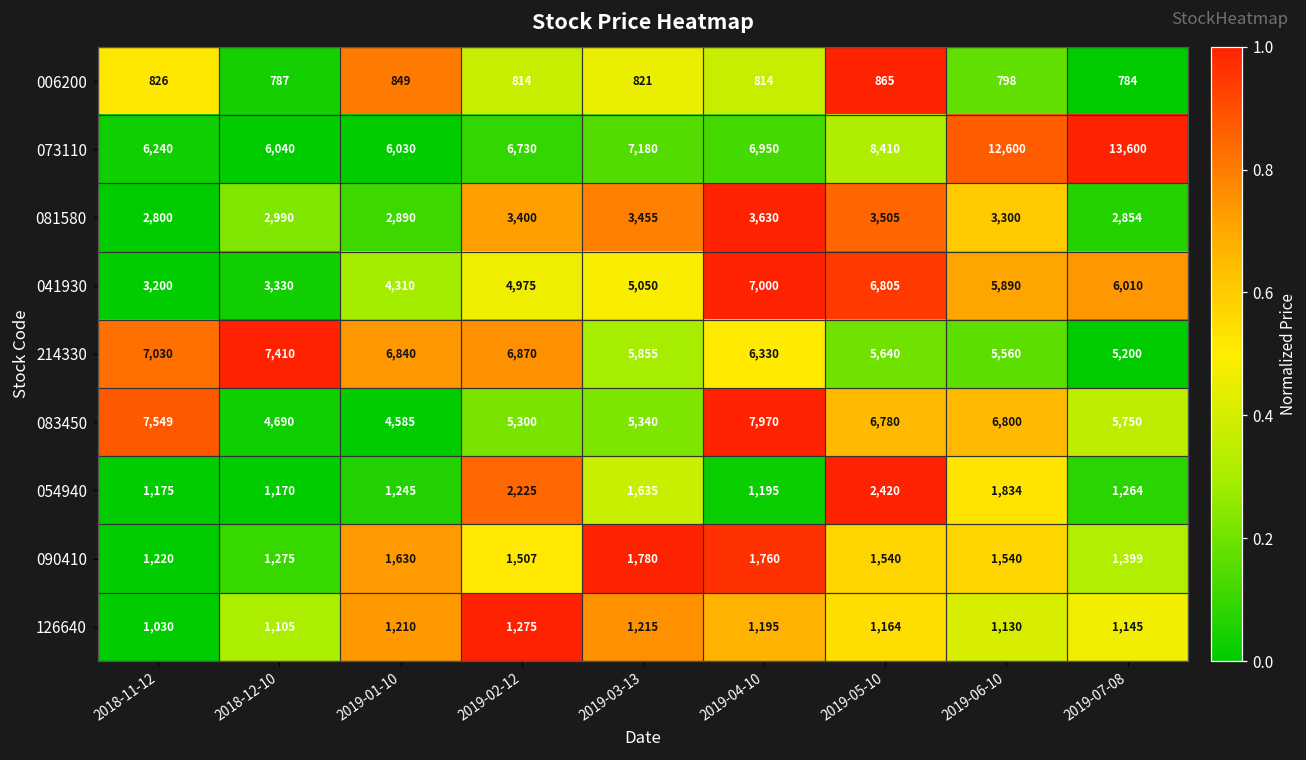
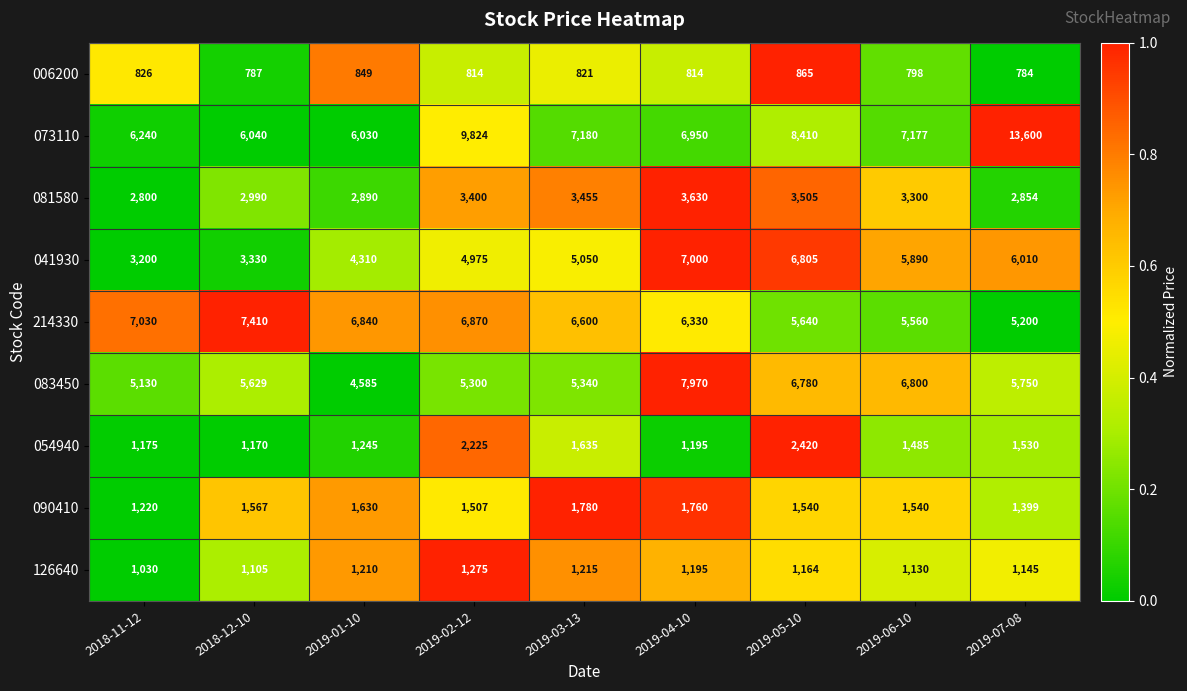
  {
    "006200": {
      "2018-11-12": "826",
      "2018-12-10": "787",
      "2019-01-10": "849",
      "2019-02-12": "814",
      "2019-03-13": "821",
      "2019-04-10": "814",
      "2019-05-10": "865",
      "2019-06-10": "798",
      "2019-07-08": "784"
    },
    "073110": {
      "2018-11-12": "6,240",
      "2018-12-10": "6,040",
      "2019-01-10": "6,030",
-     "2019-02-12": "6,730",
+     "2019-02-12": "9,824",
      "2019-03-13": "7,180",
      "2019-04-10": "6,950",
      "2019-05-10": "8,410",
-     "2019-06-10": "12,600",
+     "2019-06-10": "7,177",
      "2019-07-08": "13,600"
    },
    "081580": {
      "2018-11-12": "2,800",
      "2018-12-10": "2,990",
      "2019-01-10": "2,890",
      "2019-02-12": "3,400",
      "2019-03-13": "3,455",
      "2019-04-10": "3,630",
      "2019-05-10": "3,505",
      "2019-06-10": "3,300",
      "2019-07-08": "2,854"
    },
    "041930": {
      "2018-11-12": "3,200",
      "2018-12-10": "3,330",
      "2019-01-10": "4,310",
      "2019-02-12": "4,975",
      "2019-03-13": "5,050",
      "2019-04-10": "7,000",
      "2019-05-10": "6,805",
      "2019-06-10": "5,890",
      "2019-07-08": "6,010"
    },
    "214330": {
      "2018-11-12": "7,030",
      "2018-12-10": "7,410",
      "2019-01-10": "6,840",
      "2019-02-12": "6,870",
-     "2019-03-13": "5,855",
+     "2019-03-13": "6,600",
      "2019-04-10": "6,330",
      "2019-05-10": "5,640",
      "2019-06-10": "5,560",
      "2019-07-08": "5,200"
    },
    "083450": {
-     "2018-11-12": "7,549",
-     "2018-12-10": "4,690",
+     "2018-11-12": "5,130",
+     "2018-12-10": "5,629",
      "2019-01-10": "4,585",
      "2019-02-12": "5,300",
      "2019-03-13": "5,340",
      "2019-04-10": "7,970",
      "2019-05-10": "6,780",
      "2019-06-10": "6,800",
      "2019-07-08": "5,750"
    },
    "054940": {
      "2018-11-12": "1,175",
      "2018-12-10": "1,170",
      "2019-01-10": "1,245",
      "2019-02-12": "2,225",
      "2019-03-13": "1,635",
      "2019-04-10": "1,195",
      "2019-05-10": "2,420",
-     "2019-06-10": "1,834",
-     "2019-07-08": "1,264"
+     "2019-06-10": "1,485",
+     "2019-07-08": "1,530"
    },
    "090410": {
      "2018-11-12": "1,220",
-     "2018-12-10": "1,275",
+     "2018-12-10": "1,567",
      "2019-01-10": "1,630",
      "2019-02-12": "1,507",
      "2019-03-13": "1,780",
      "2019-04-10": "1,760",
      "2019-05-10": "1,540",
      "2019-06-10": "1,540",
      "2019-07-08": "1,399"
    },
    "126640": {
      "2018-11-12": "1,030",
      "2018-12-10": "1,105",
      "2019-01-10": "1,210",
      "2019-02-12": "1,275",
      "2019-03-13": "1,215",
      "2019-04-10": "1,195",
      "2019-05-10": "1,164",
      "2019-06-10": "1,130",
      "2019-07-08": "1,145"
    }
  }
